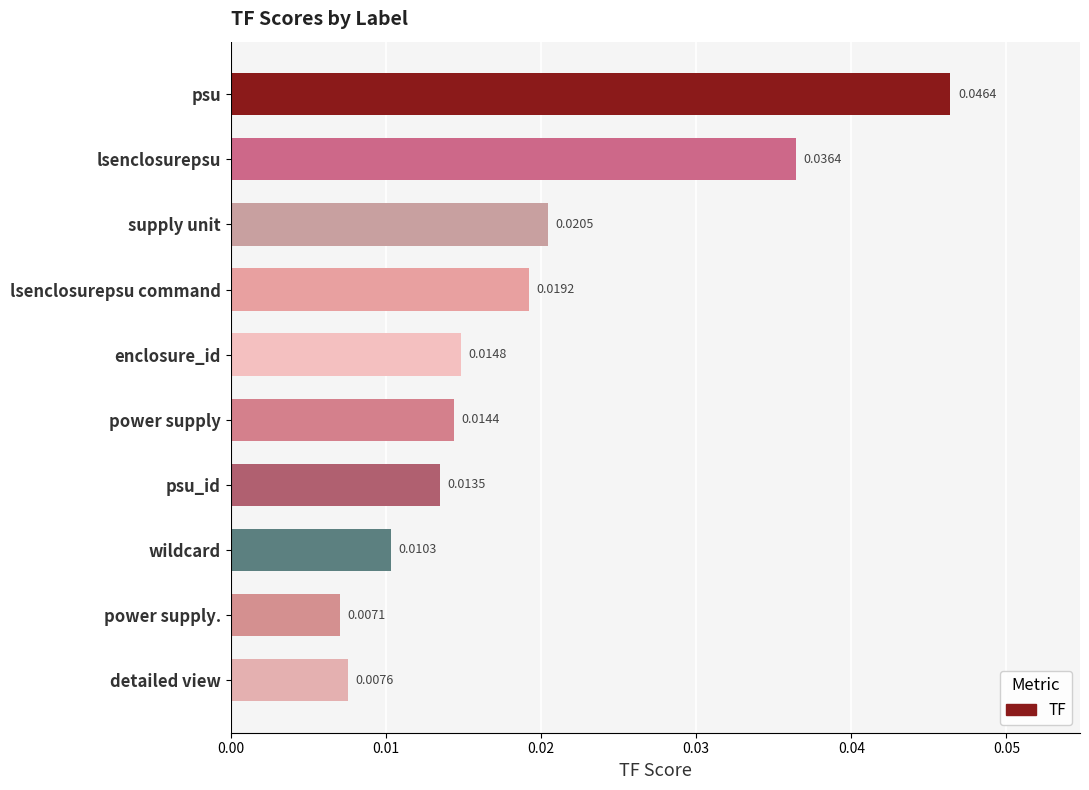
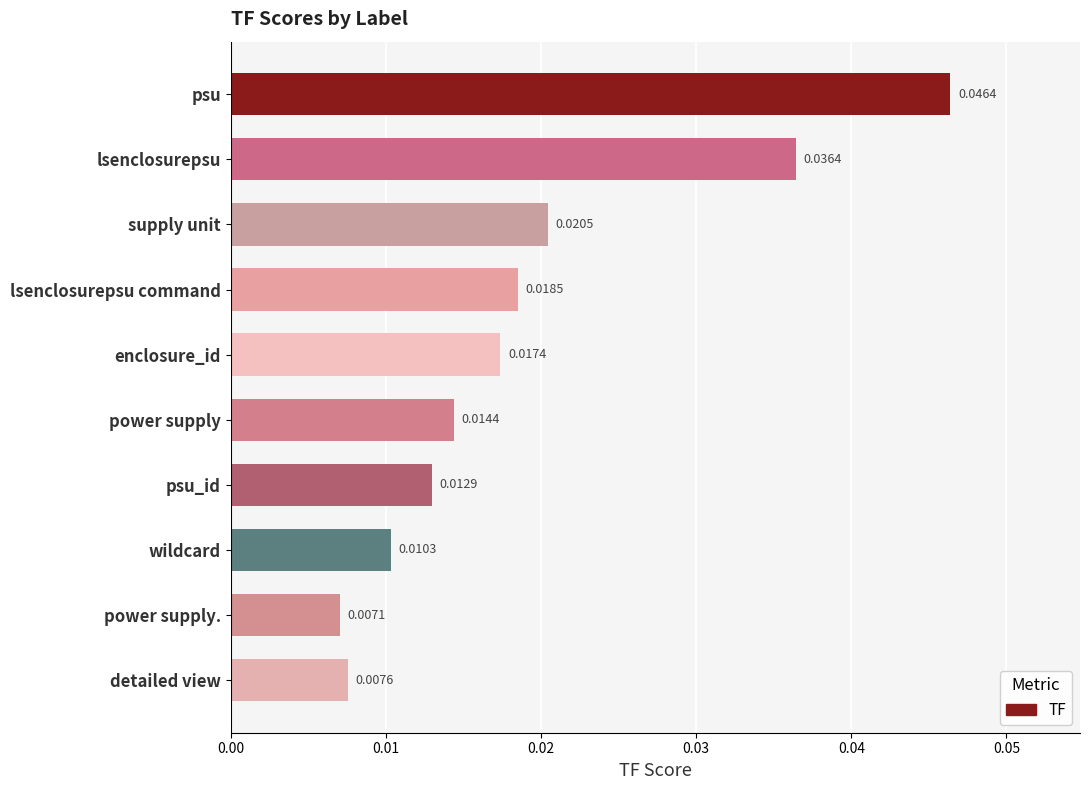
  {
    "psu": 0.0464,
    "lsenclosurepsu": 0.0364,
    "supply unit": 0.0205,
-   "lsenclosurepsu command": 0.0192,
-   "enclosure_id": 0.0148,
+   "lsenclosurepsu command": 0.0185,
+   "enclosure_id": 0.0174,
    "power supply": 0.0144,
-   "psu_id": 0.0135,
+   "psu_id": 0.0129,
    "wildcard": 0.0103,
    "power supply.": 0.0071,
    "detailed view": 0.0076
  }
